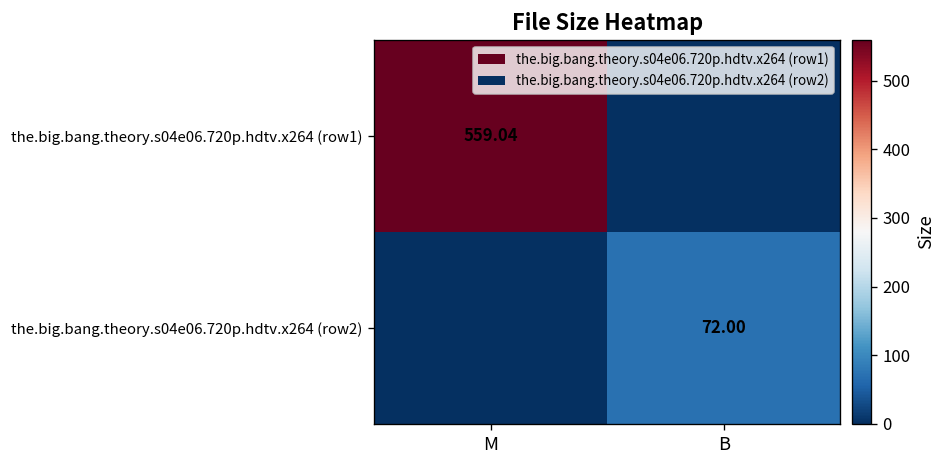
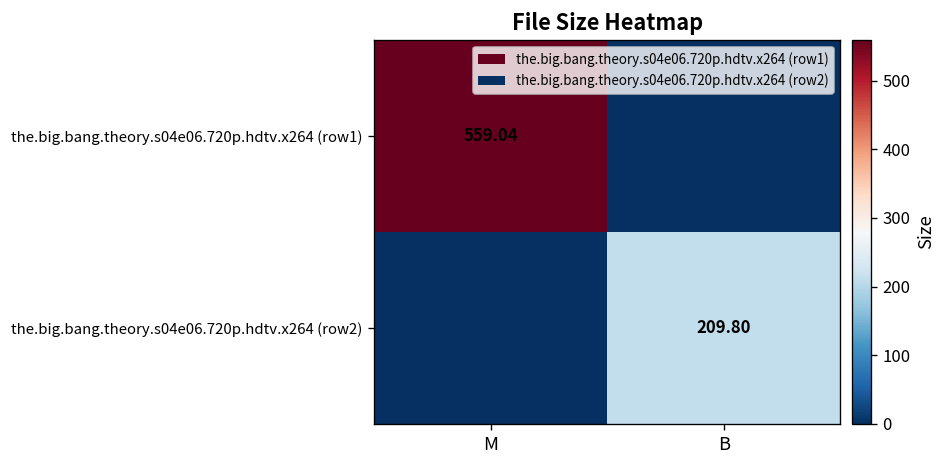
  {
    "the.big.bang.theory.s04e06.720p.hdtv.x264 (row1)": {
      "M": 559.04
    },
    "the.big.bang.theory.s04e06.720p.hdtv.x264 (row2)": {
-     "B": 72.00
+     "B": 209.80
    }
  }
